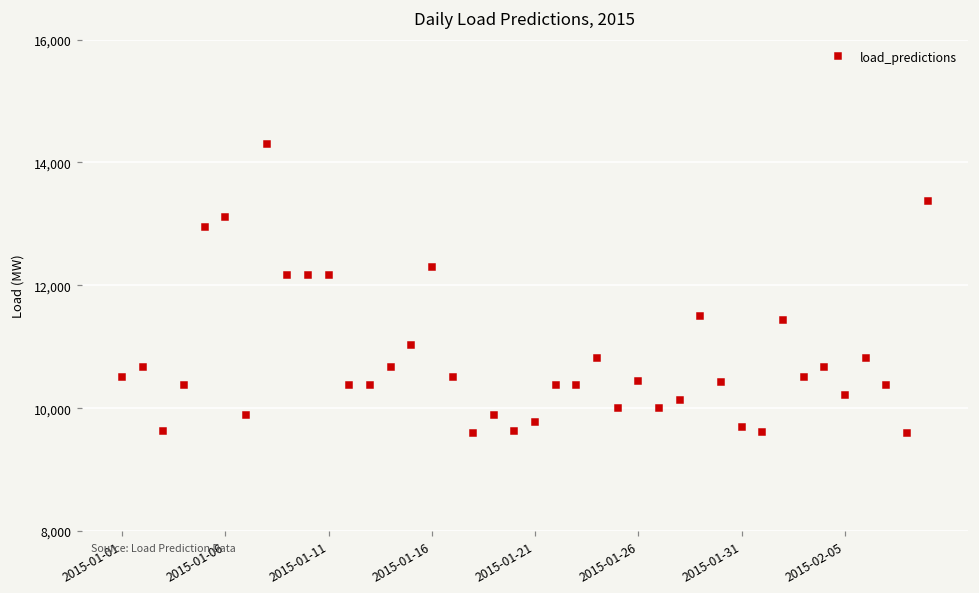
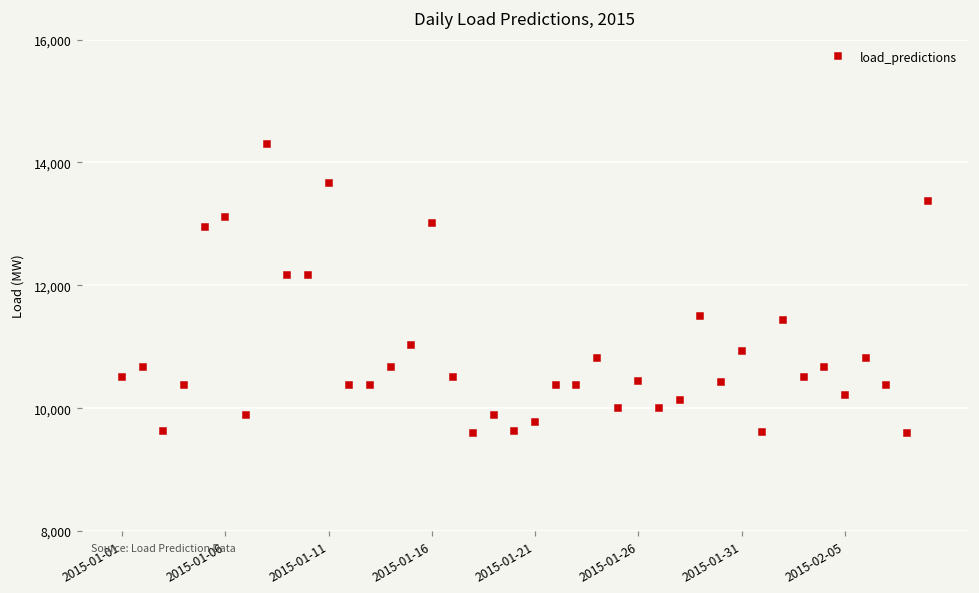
  {
    "2015-01-01": "10,500",
    "2015-01-06": "13,100",
-   "2015-01-11": "12,200",
-   "2015-01-16": "12,300",
+   "2015-01-11": "13,700",
+   "2015-01-16": "13,000",
    "2015-01-21": "9,800",
    "2015-01-26": "10,400",
-   "2015-01-31": "9,700",
+   "2015-01-31": "10,900",
    "2015-02-05": "10,200"
  }
